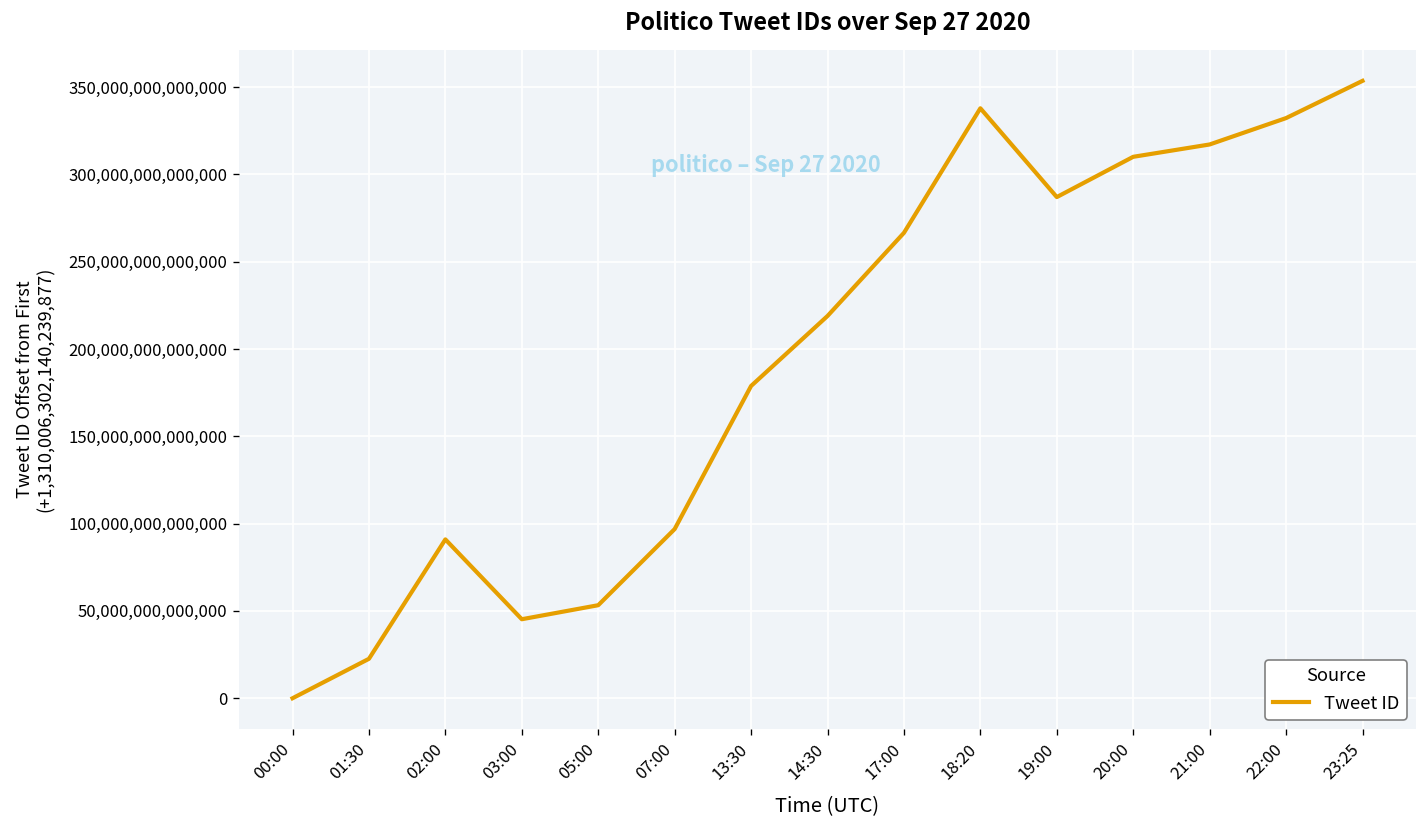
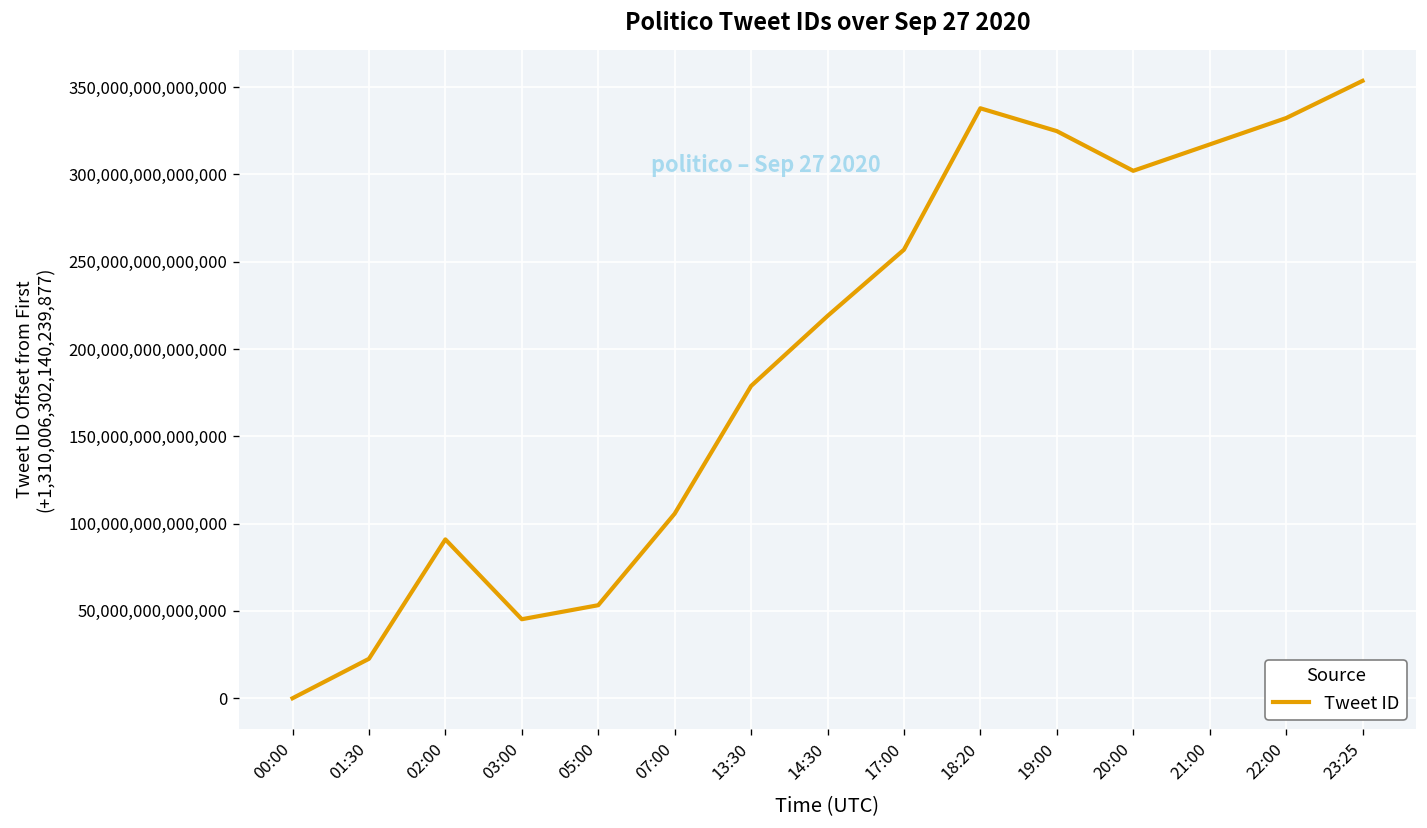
  {
    "00:00": "0",
    "01:30": "23,000,000,000,000",
    "02:00": "91,000,000,000,000",
    "03:00": "45,000,000,000,000",
    "05:00": "53,000,000,000,000",
-   "07:00": "97,000,000,000,000",
+   "07:00": "106,000,000,000,000",
    "13:30": "179,000,000,000,000",
    "14:30": "219,000,000,000,000",
-   "17:00": "267,000,000,000,000",
+   "17:00": "257,000,000,000,000",
    "18:20": "338,000,000,000,000",
-   "19:00": "287,000,000,000,000",
-   "20:00": "310,000,000,000,000",
+   "19:00": "325,000,000,000,000",
+   "20:00": "302,000,000,000,000",
    "21:00": "317,000,000,000,000",
    "22:00": "332,000,000,000,000",
    "23:25": "354,000,000,000,000"
  }
